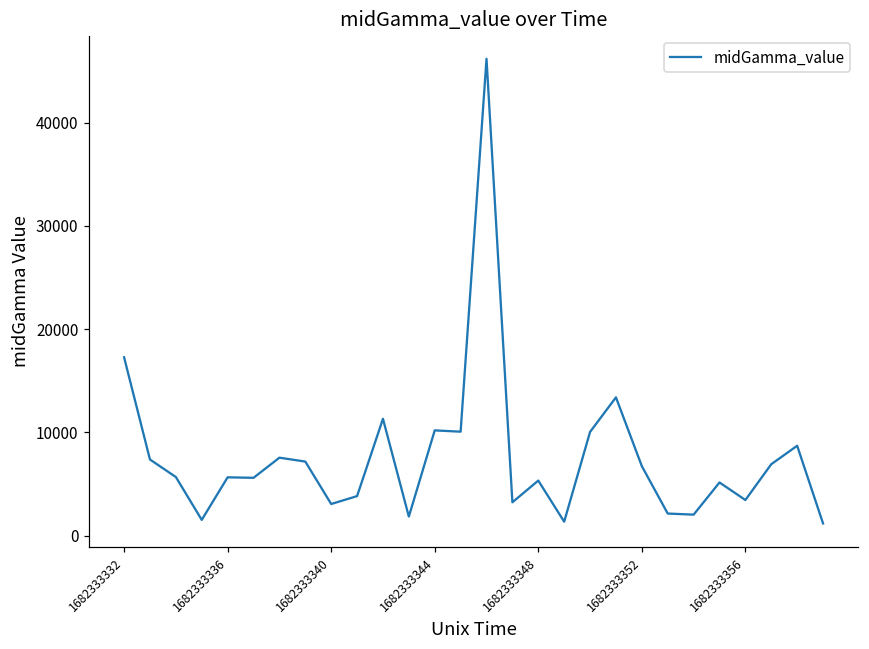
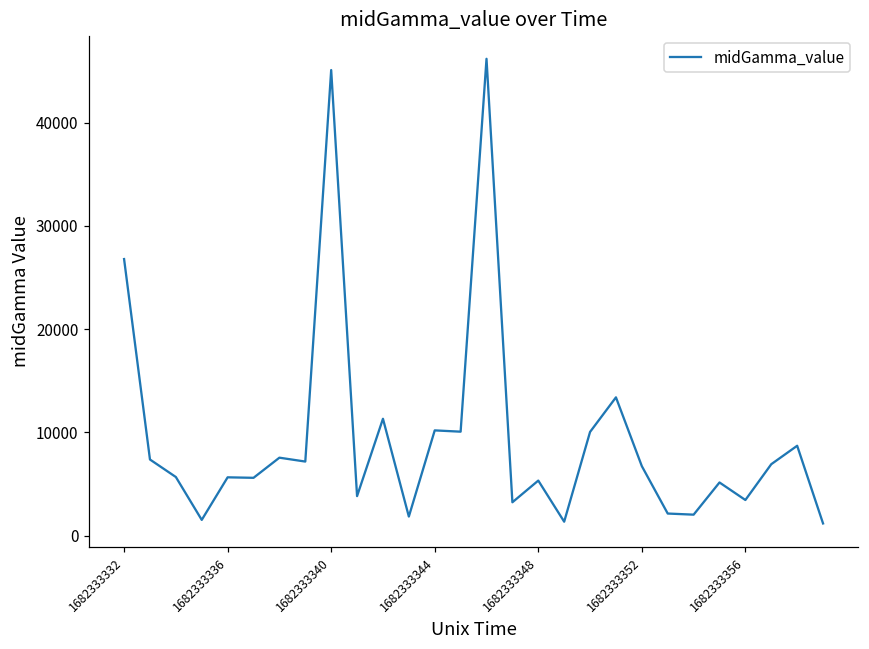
  {
-   "1682333332": 17000,
+   "1682333332": 27000,
    "1682333336": 6000,
-   "1682333340": 3000,
+   "1682333340": 45000,
    "1682333344": 10000,
    "1682333348": 5000,
    "1682333352": 7000,
    "1682333356": 3000
  }
